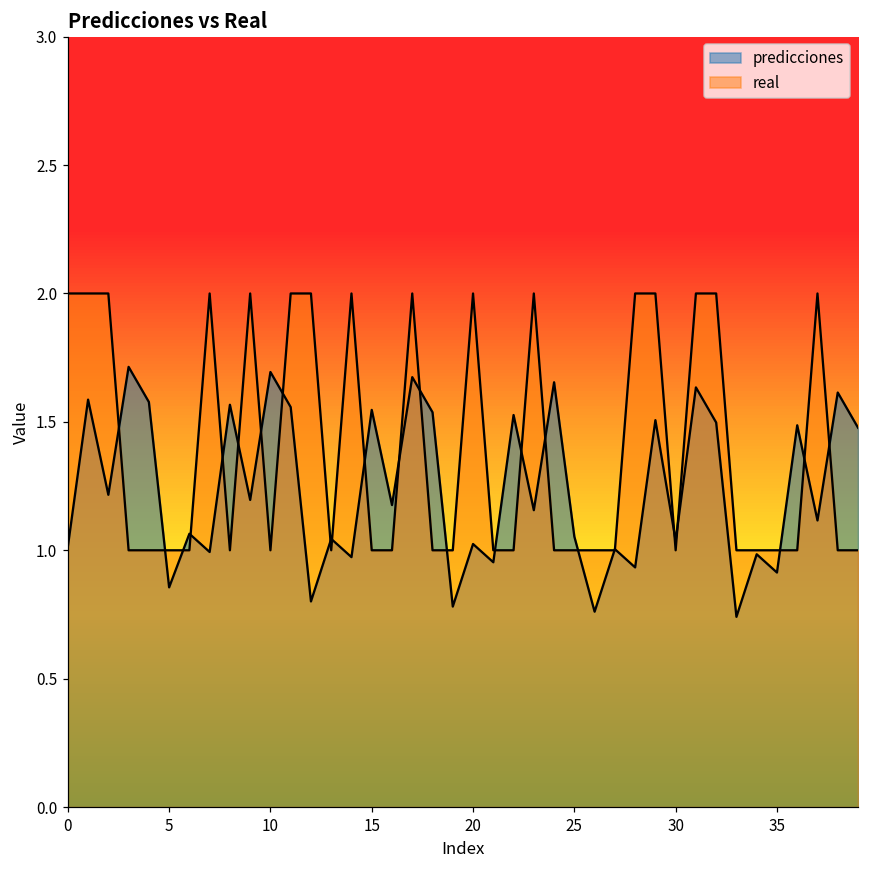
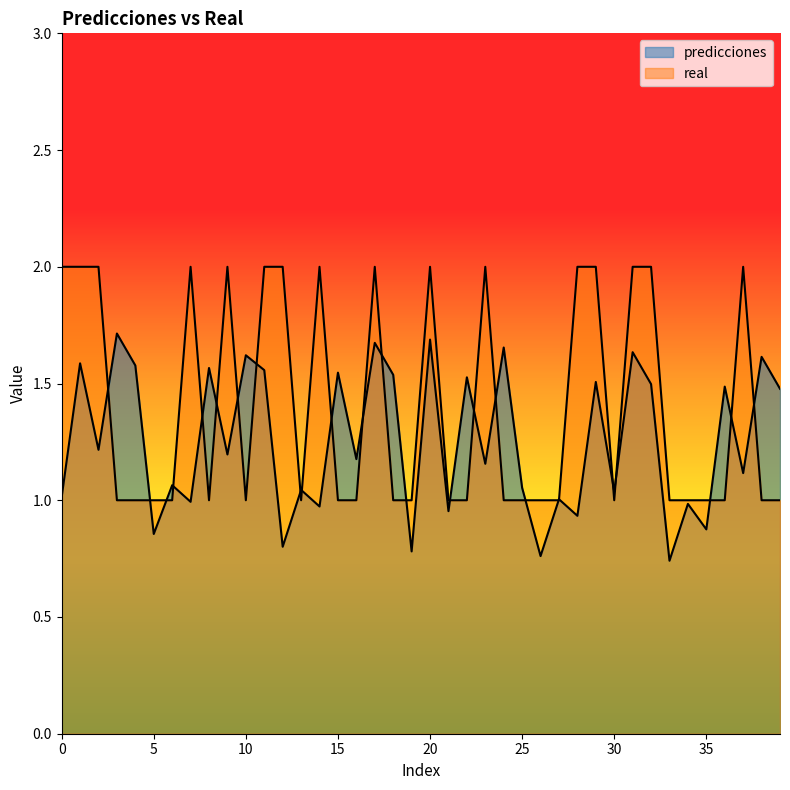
  {
    "predicciones": {
      "0": 1.01,
      "5": 0.86,
-     "10": 1.69,
+     "10": 1.62,
      "15": 1.55,
-     "20": 1.02,
+     "20": 1.69,
      "25": 1.05,
      "30": 1.04,
-     "35": 0.91
+     "35": 0.88
    },
    "real": {
      "0": 2.00,
      "5": 1.00,
      "10": 1.00,
      "15": 1.00,
      "20": 2.00,
      "25": 1.00,
      "30": 1.00,
      "35": 1.00
    }
  }
